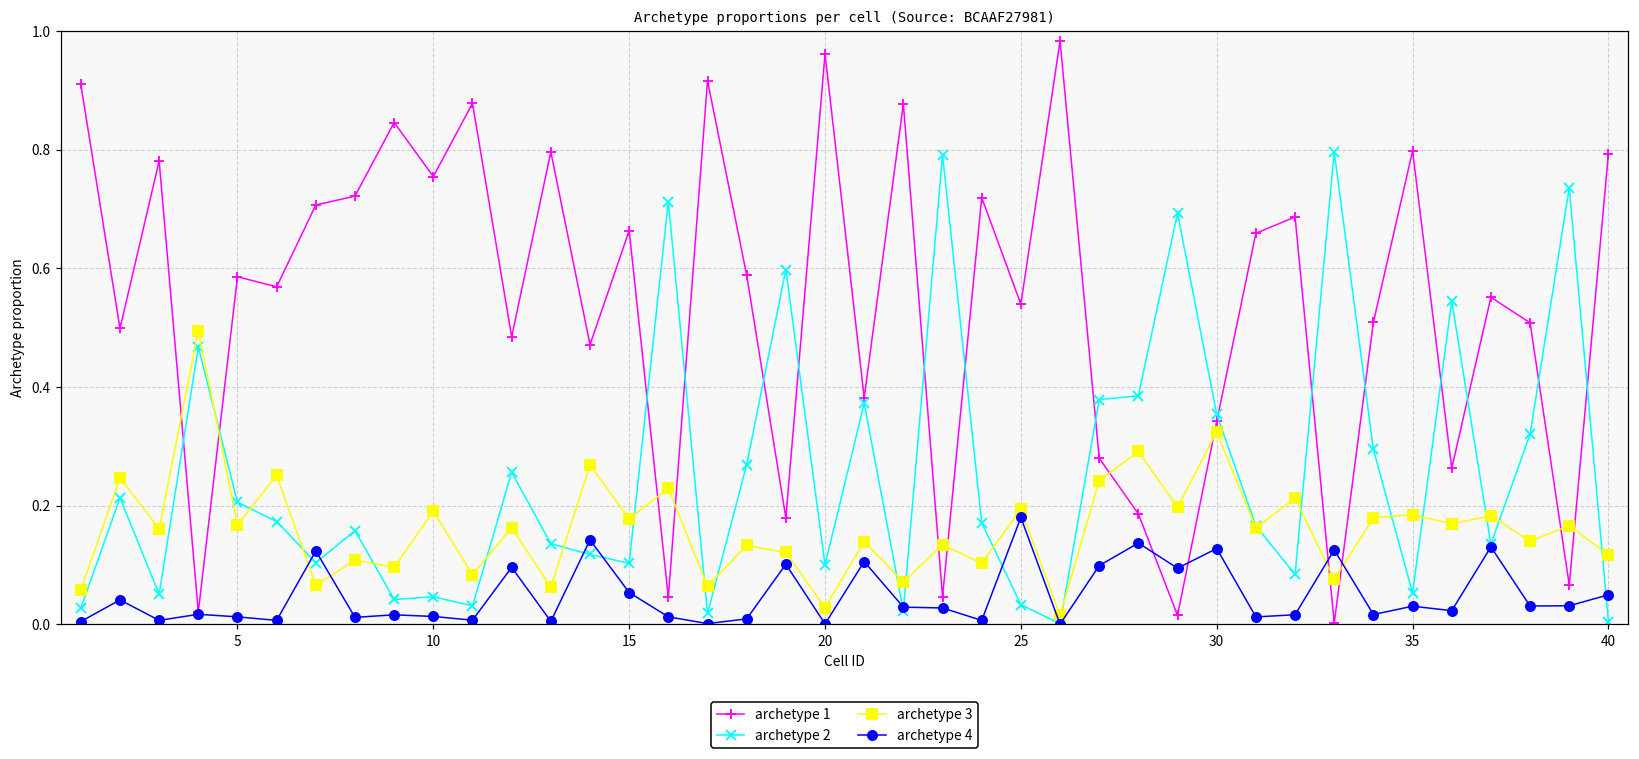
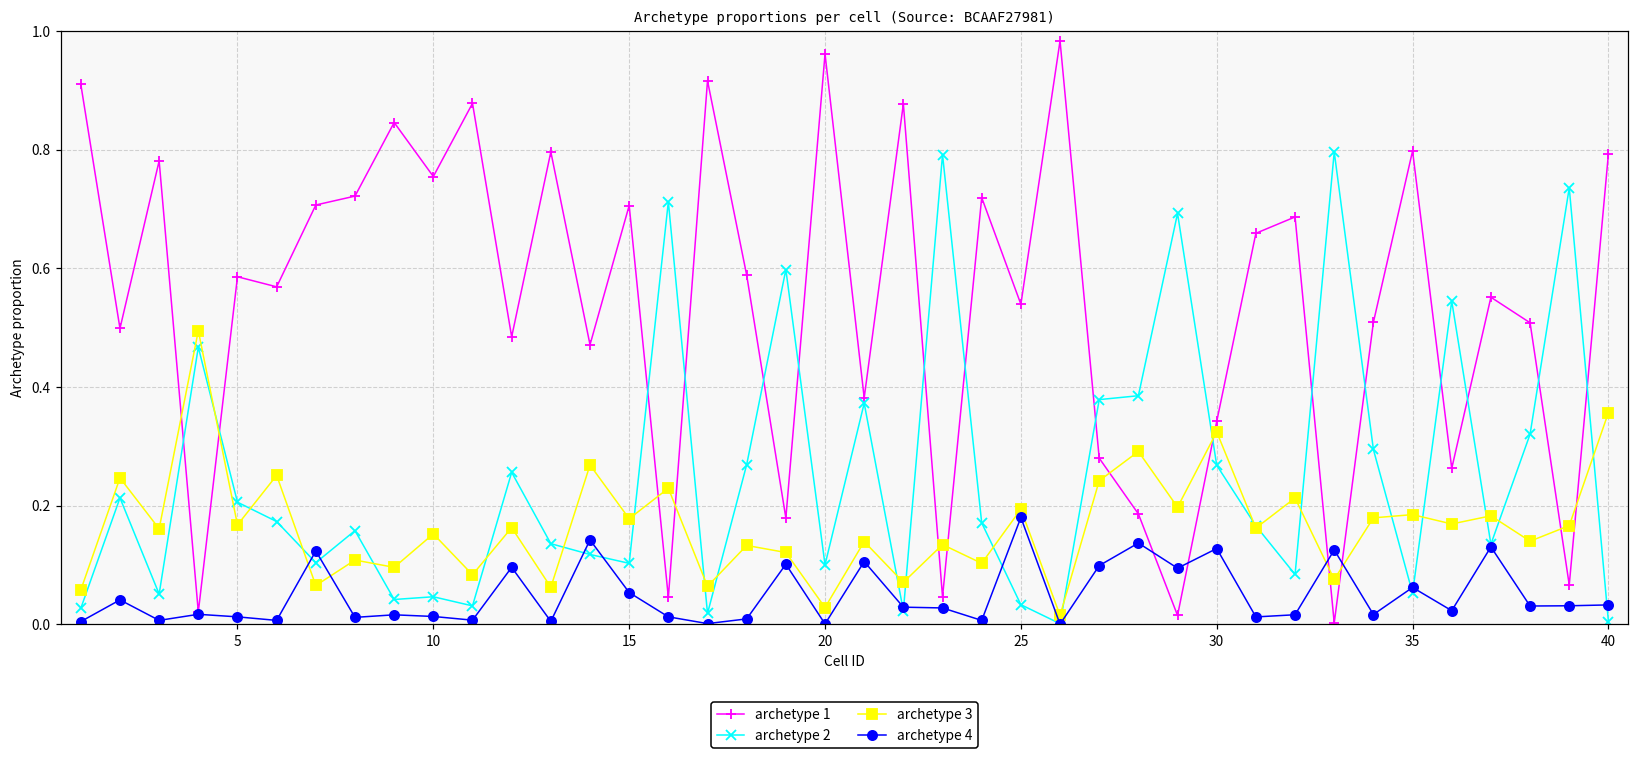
  {
    "archetype 1": {
      "5": 0.59,
      "10": 0.75,
-     "15": 0.66,
+     "15": 0.71,
      "20": 0.96,
      "25": 0.54,
      "30": 0.34,
      "35": 0.80,
      "40": 0.79
    },
    "archetype 2": {
      "5": 0.21,
      "10": 0.05,
      "15": 0.10,
      "20": 0.10,
      "25": 0.03,
-     "30": 0.35,
+     "30": 0.27,
      "35": 0.05,
      "40": 0.00
    },
    "archetype 3": {
      "5": 0.17,
-     "10": 0.19,
+     "10": 0.15,
      "15": 0.18,
      "20": 0.03,
      "25": 0.19,
      "30": 0.32,
      "35": 0.18,
-     "40": 0.12
+     "40": 0.36
    },
    "archetype 4": {
      "5": 0.01,
      "10": 0.01,
      "15": 0.05,
      "20": 0.00,
      "25": 0.18,
      "30": 0.13,
-     "35": 0.03,
-     "40": 0.05
+     "35": 0.06,
+     "40": 0.03
    }
  }
